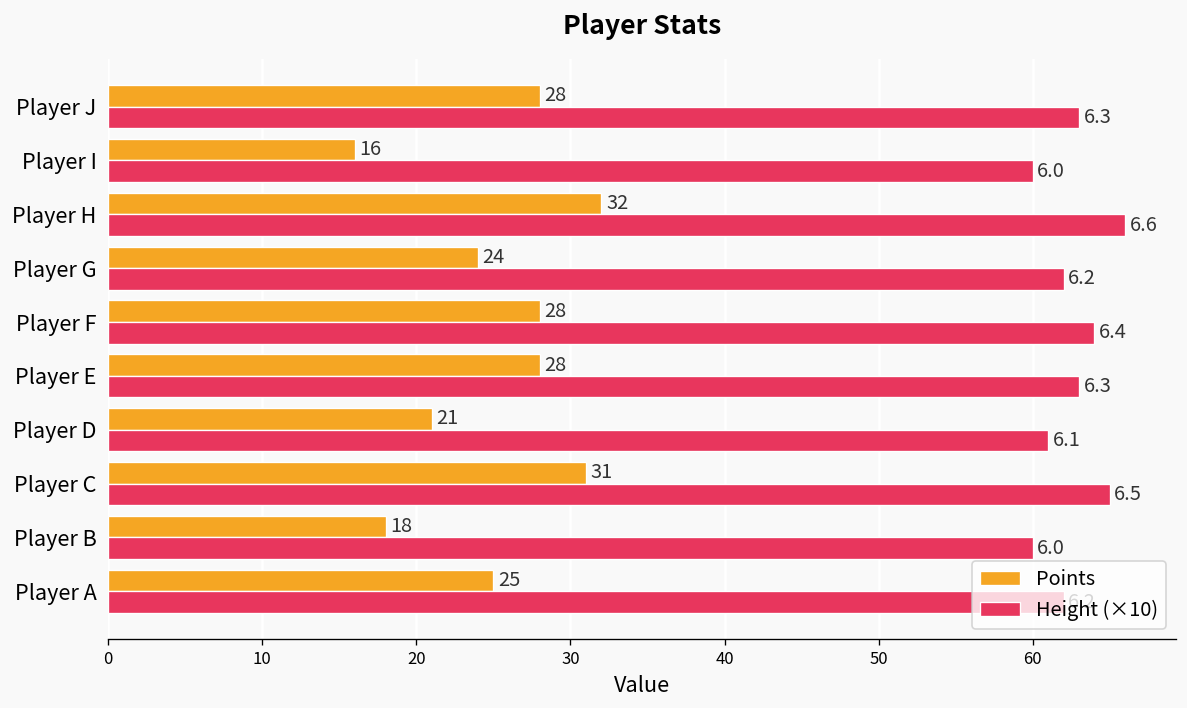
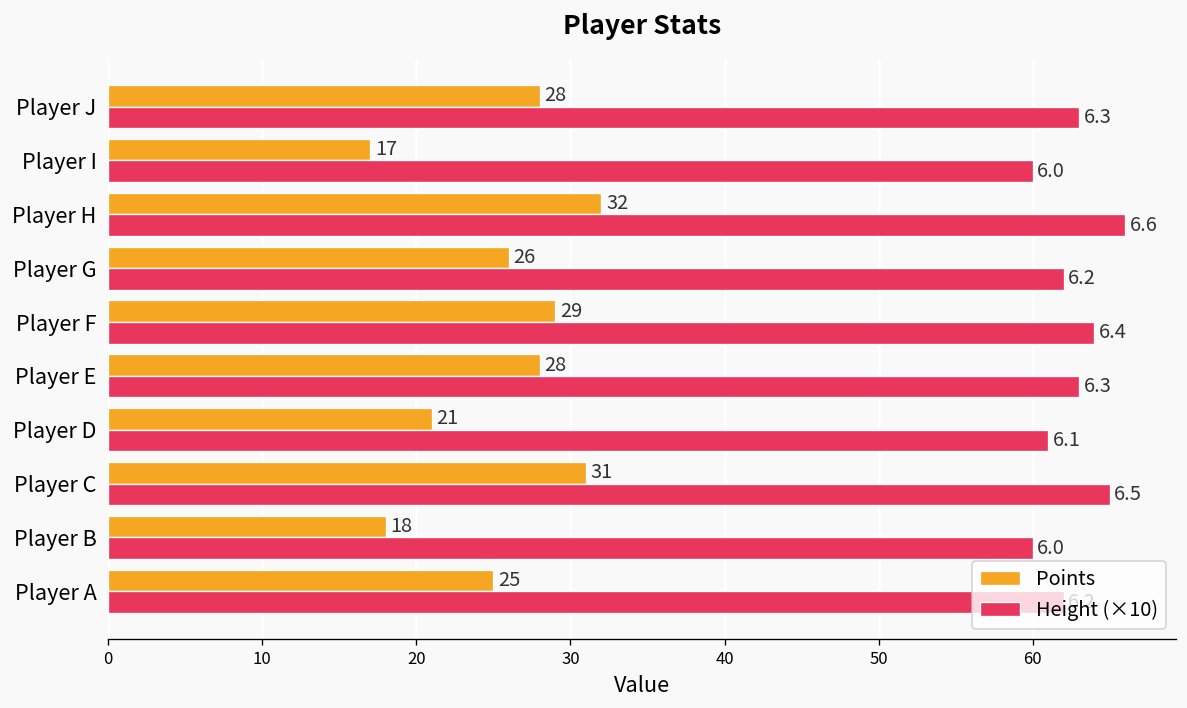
  {
    "Points": {
      "Player J": 28,
-     "Player I": 16,
+     "Player I": 17,
      "Player H": 32,
-     "Player G": 24,
-     "Player F": 28,
+     "Player G": 26,
+     "Player F": 29,
      "Player E": 28,
      "Player D": 21,
      "Player C": 31,
      "Player B": 18,
      "Player A": 25
    }
  }
